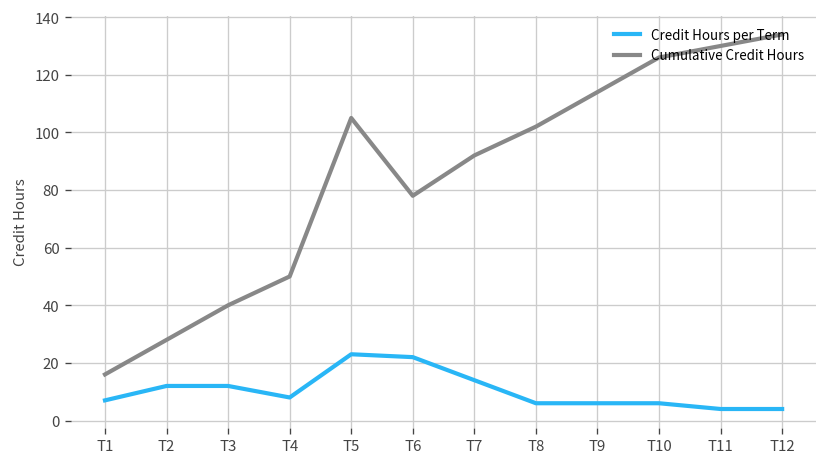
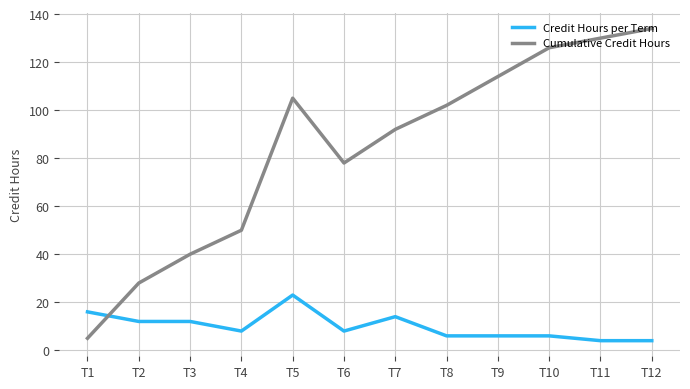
  {
    "Credit Hours per Term": {
-     "T1": 7,
+     "T1": 16,
      "T2": 12,
      "T3": 12,
      "T4": 8,
      "T5": 23,
-     "T6": 22,
+     "T6": 8,
      "T7": 14,
      "T8": 6,
      "T9": 6,
      "T10": 6,
      "T11": 4,
      "T12": 4
    },
    "Cumulative Credit Hours": {
-     "T1": 16,
+     "T1": 5,
      "T2": 28,
      "T3": 40,
      "T4": 50,
      "T5": 105,
      "T6": 78,
      "T7": 92,
      "T8": 102,
      "T9": 114,
      "T10": 126,
      "T11": 130,
      "T12": 134
    }
  }
